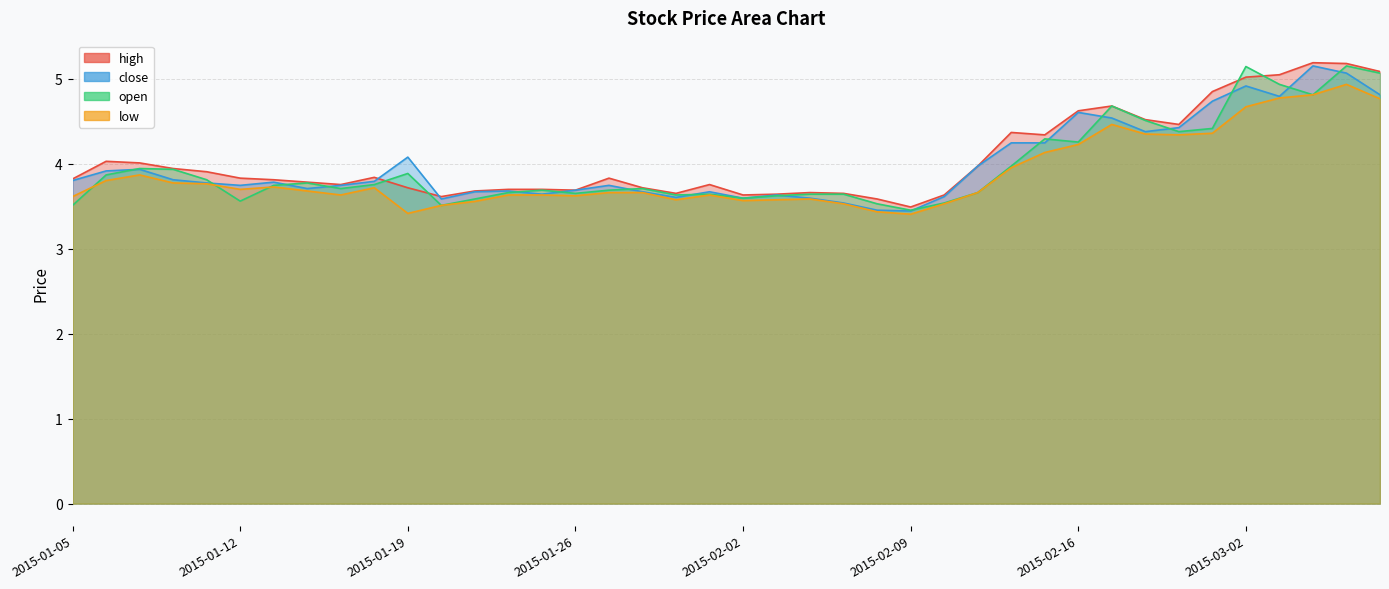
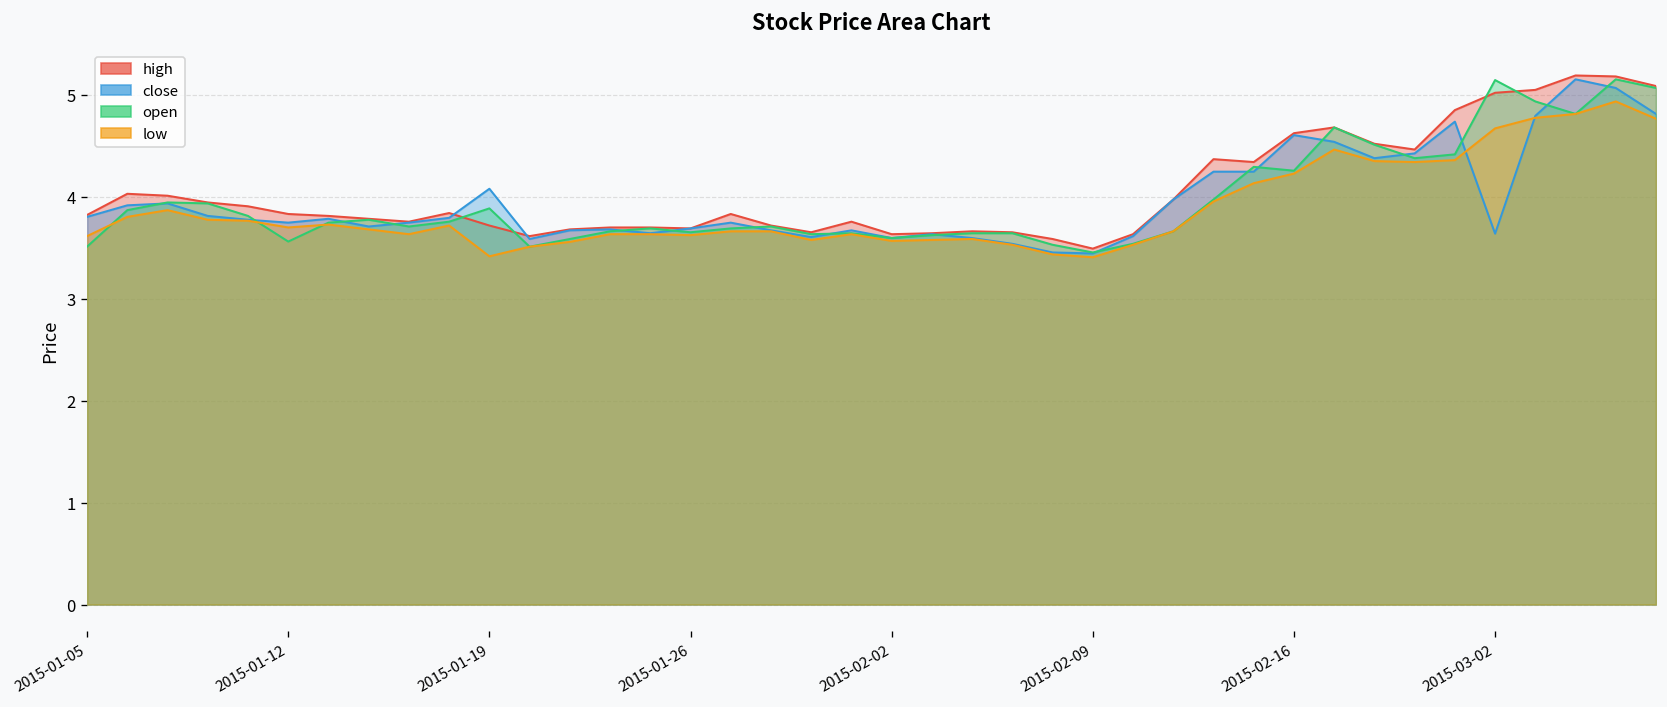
  {
    "close": {
      "2015-01-12": 3.7,
      "2015-01-19": 4.1,
-     "2015-03-02": 4.9
+     "2015-03-02": 3.6
    },
    "open": {
      "2015-01-05": 3.5,
      "2015-01-12": 3.6,
      "2015-01-19": 3.9,
      "2015-03-02": 5.1
    }
  }
